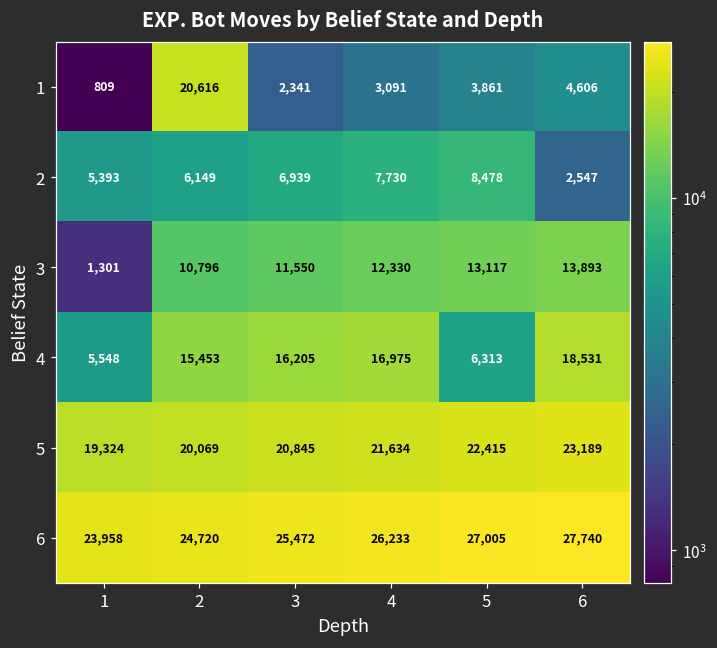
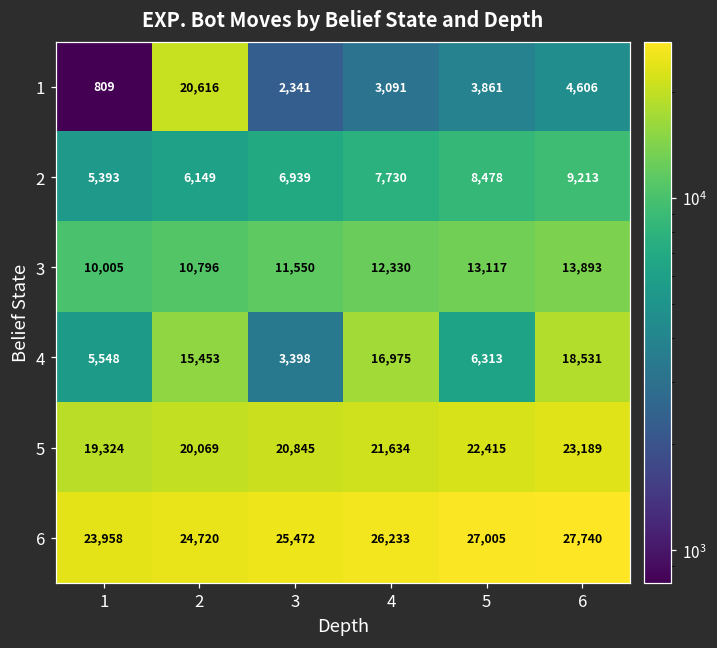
  {
    "1": {
      "1": "809",
      "2": "20,616",
      "3": "2,341",
      "4": "3,091",
      "5": "3,861",
      "6": "4,606"
    },
    "2": {
      "1": "5,393",
      "2": "6,149",
      "3": "6,939",
      "4": "7,730",
      "5": "8,478",
-     "6": "2,547"
+     "6": "9,213"
    },
    "3": {
-     "1": "1,301",
+     "1": "10,005",
      "2": "10,796",
      "3": "11,550",
      "4": "12,330",
      "5": "13,117",
      "6": "13,893"
    },
    "4": {
      "1": "5,548",
      "2": "15,453",
-     "3": "16,205",
+     "3": "3,398",
      "4": "16,975",
      "5": "6,313",
      "6": "18,531"
    },
    "5": {
      "1": "19,324",
      "2": "20,069",
      "3": "20,845",
      "4": "21,634",
      "5": "22,415",
      "6": "23,189"
    },
    "6": {
      "1": "23,958",
      "2": "24,720",
      "3": "25,472",
      "4": "26,233",
      "5": "27,005",
      "6": "27,740"
    }
  }
